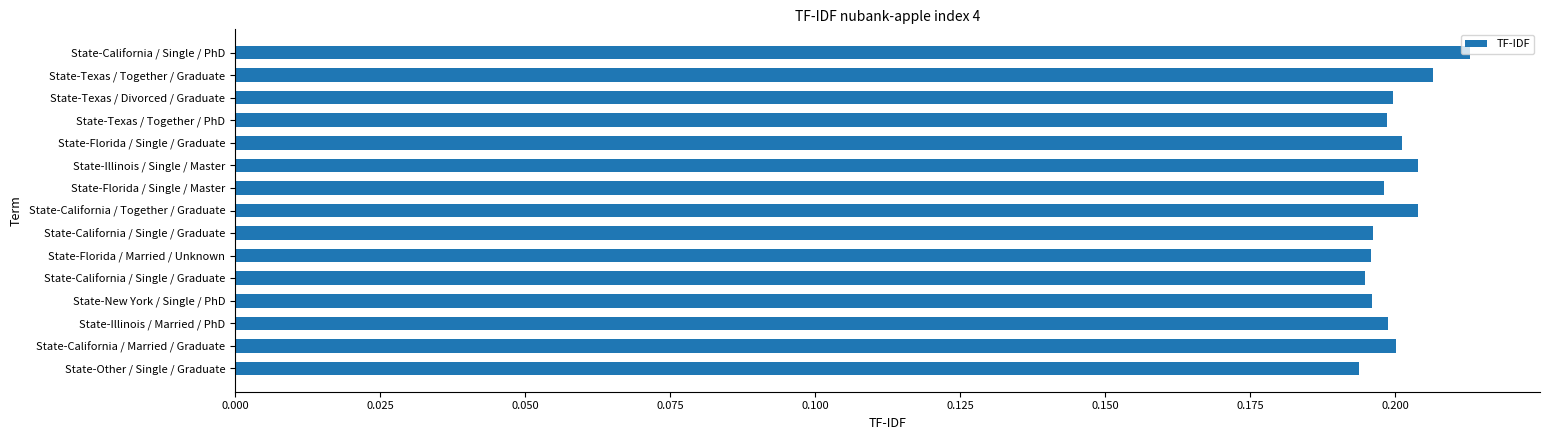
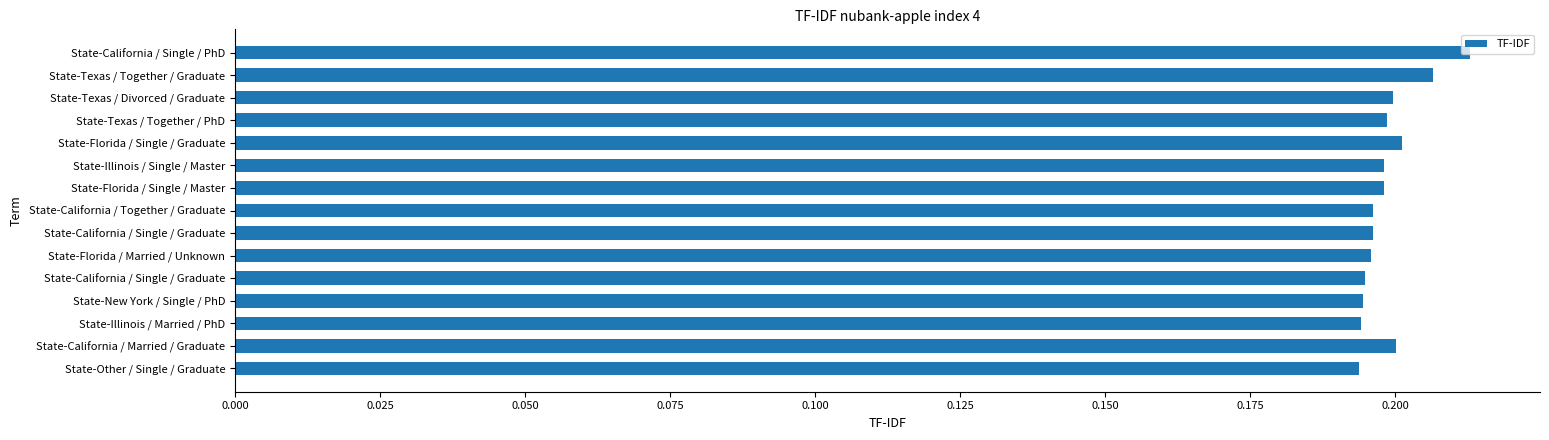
  {
    "State-Texas / Together / Graduate": 0.207,
    "State-Texas / Divorced / Graduate": 0.200,
    "State-Texas / Together / PhD": 0.199,
    "State-Florida / Single / Graduate": 0.201,
-   "State-Illinois / Single / Master": 0.204,
+   "State-Illinois / Single / Master": 0.198,
    "State-Florida / Single / Master": 0.198,
-   "State-California / Together / Graduate": 0.204,
+   "State-California / Together / Graduate": 0.196,
    "State-Florida / Married / Unknown": 0.196,
-   "State-New York / Single / PhD": 0.196,
-   "State-Illinois / Married / PhD": 0.199,
+   "State-New York / Single / PhD": 0.194,
+   "State-Illinois / Married / PhD": 0.194,
    "State-California / Married / Graduate": 0.200,
    "State-Other / Single / Graduate": 0.194
  }
